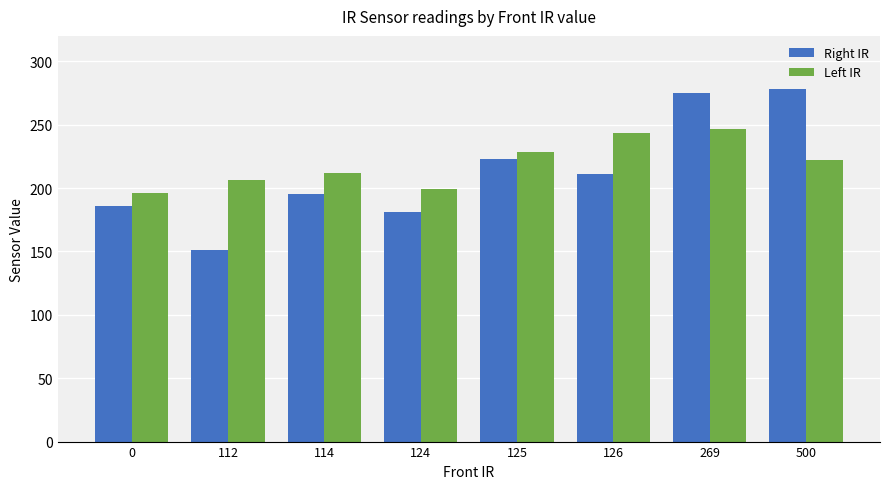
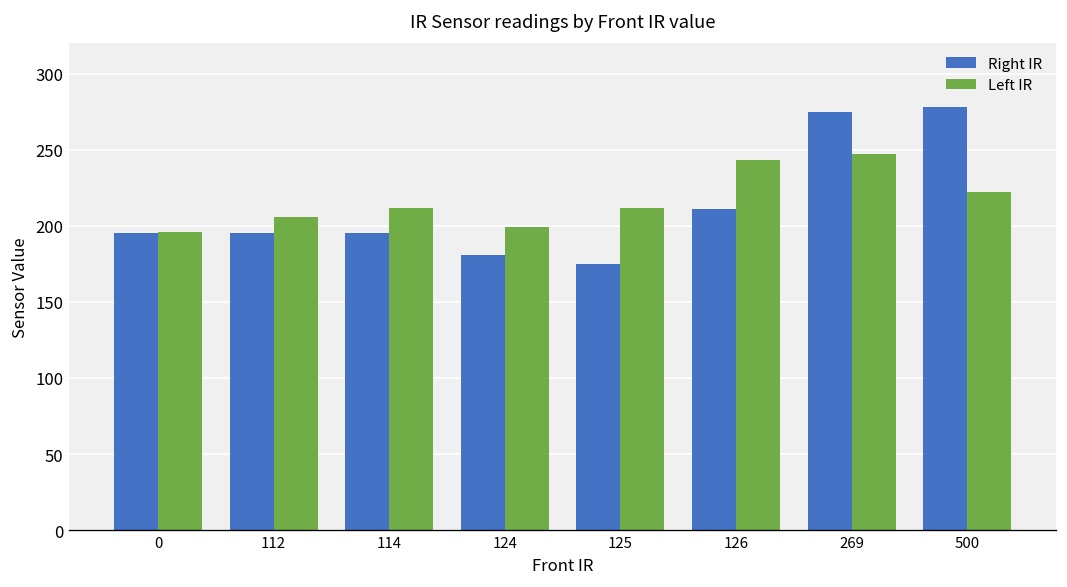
  {
    "Right IR": {
-     "0": 186,
-     "112": 151,
+     "0": 195,
+     "112": 195,
      "114": 195,
      "124": 181,
-     "125": 223,
+     "125": 175,
      "126": 211,
      "269": 275,
      "500": 278
    },
    "Left IR": {
      "0": 196,
      "112": 206,
      "114": 212,
      "124": 199,
-     "125": 229,
+     "125": 212,
      "126": 243,
      "269": 247,
      "500": 222
    }
  }
